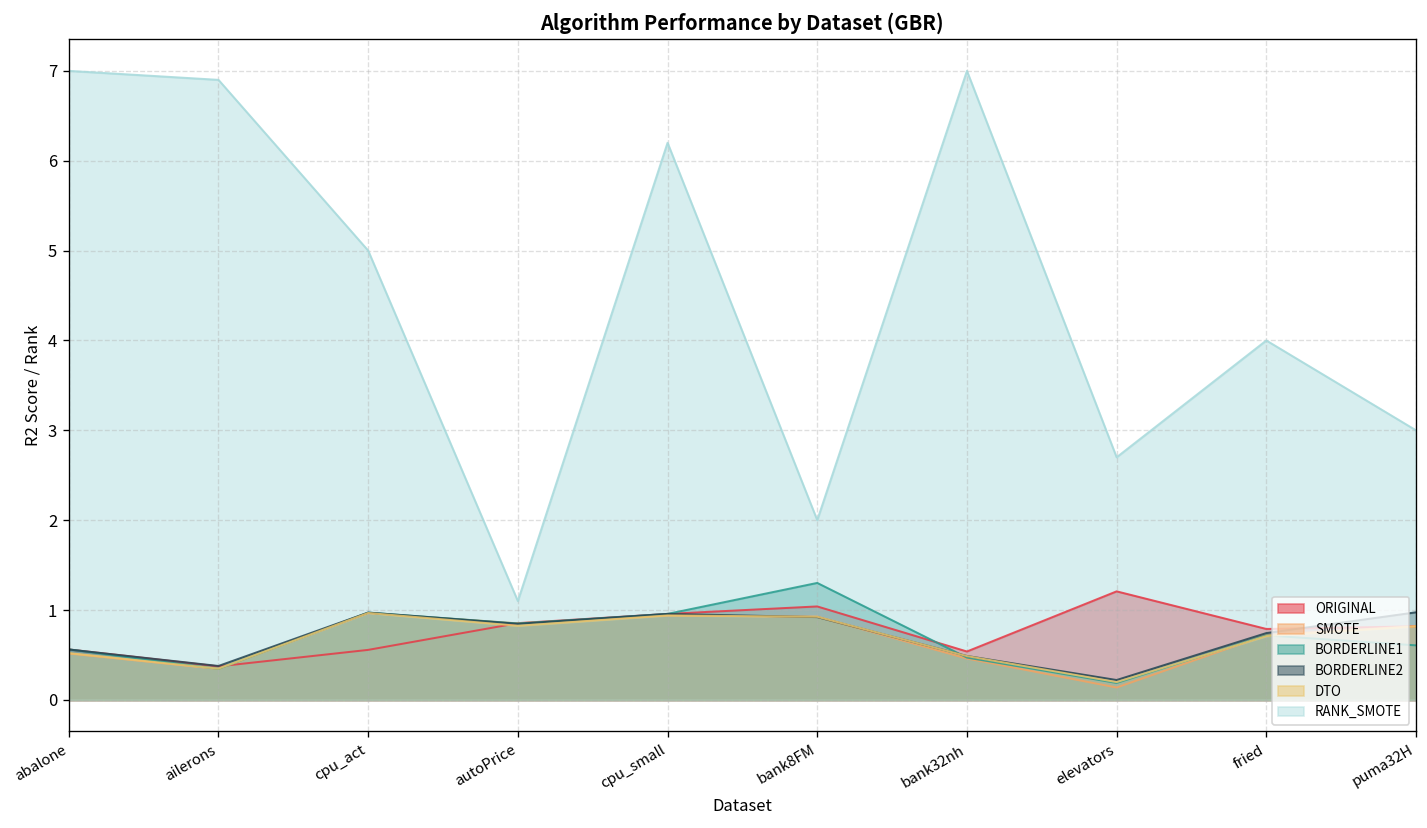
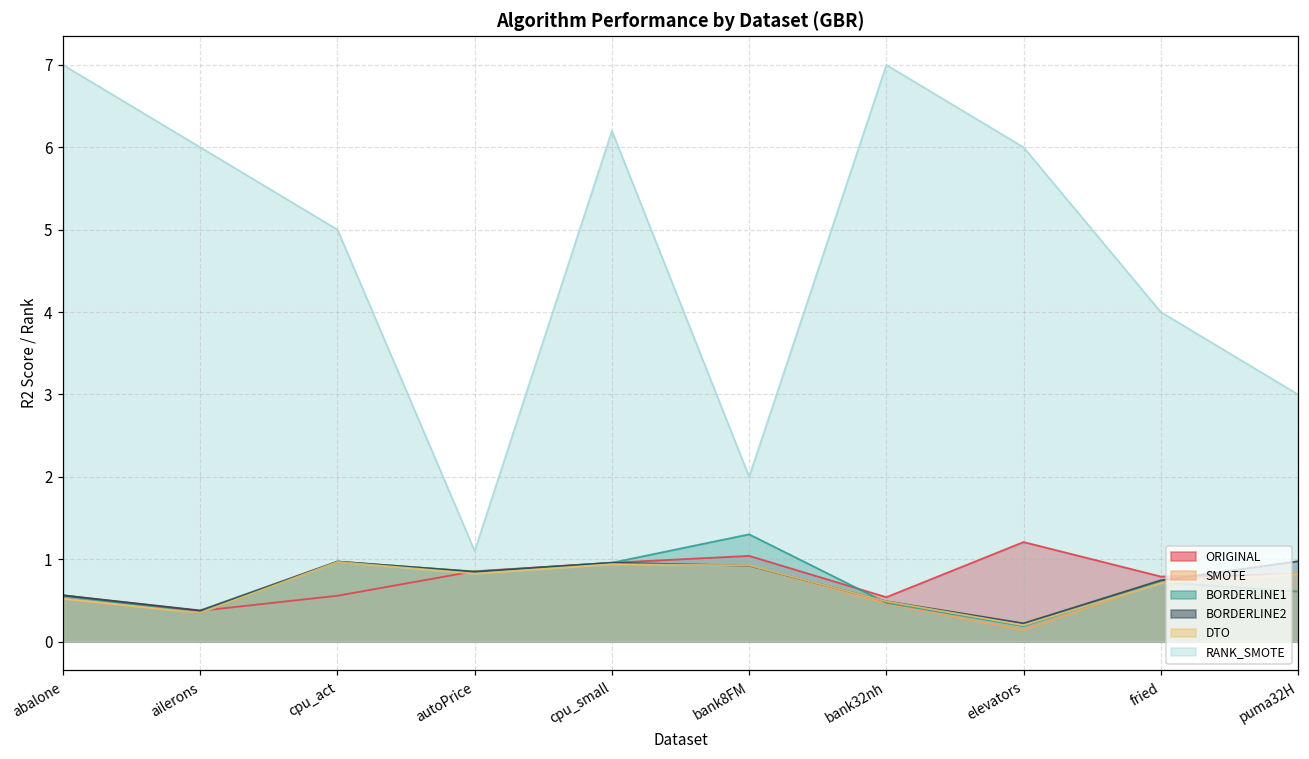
  {
    "ORIGINAL": {
      "cpu_act": 0.6,
      "bank8FM": 1.0,
      "bank32nh": 0.5,
      "elevators": 1.2,
      "fried": 0.8
    },
    "BORDERLINE1": {
      "bank8FM": 1.3,
      "puma32H": 0.6
    },
    "BORDERLINE2": {
      "puma32H": 1.0
    },
    "RANK_SMOTE": {
      "abalone": 7.0,
-     "ailerons": 6.9,
+     "ailerons": 6.0,
      "cpu_act": 5.0,
      "autoPrice": 1.1,
      "cpu_small": 6.2,
      "bank8FM": 2.0,
      "bank32nh": 7.0,
-     "elevators": 2.7,
+     "elevators": 6.0,
      "fried": 4.0,
      "puma32H": 3.0
    }
  }
